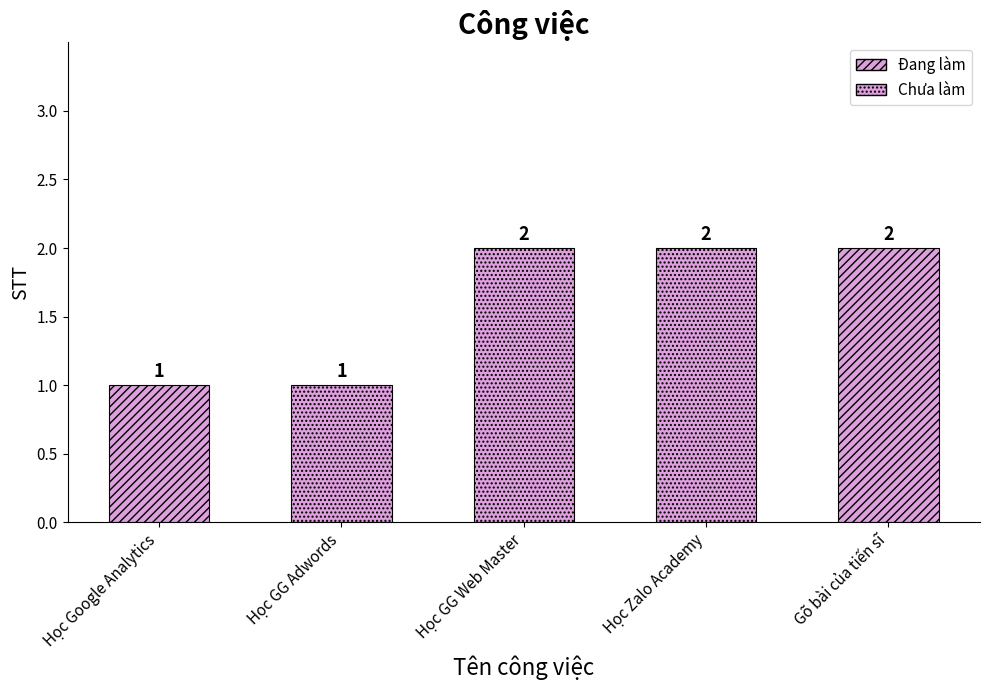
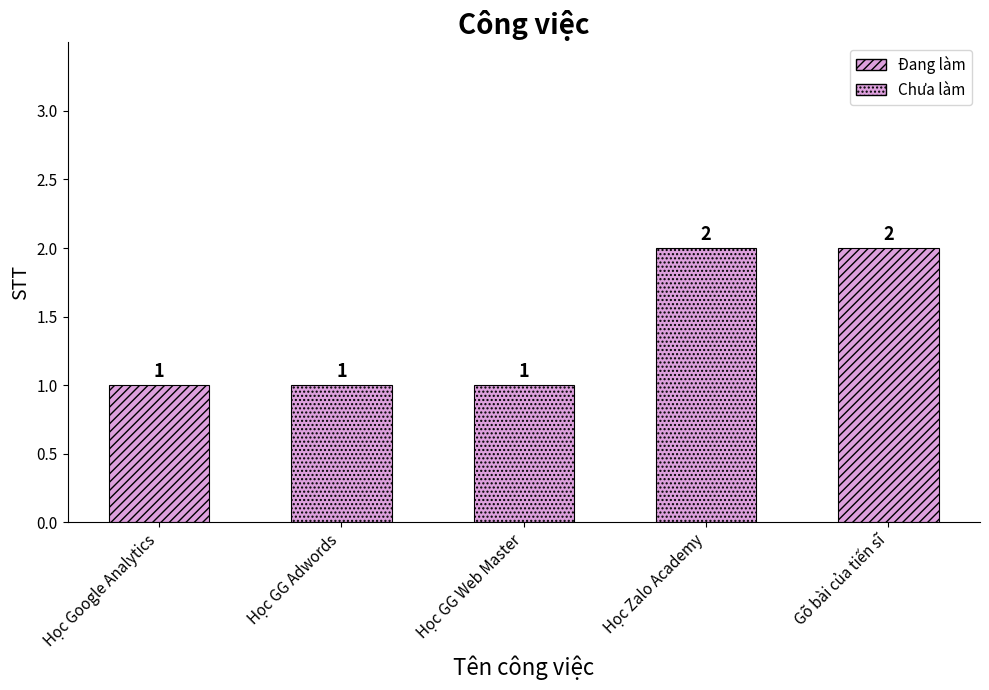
  {
    "Học Google Analytics": 1,
    "Học GG Adwords": 1,
-   "Học GG Web Master": 2,
+   "Học GG Web Master": 1,
    "Học Zalo Academy": 2,
    "Gõ bài của tiến sĩ": 2
  }
